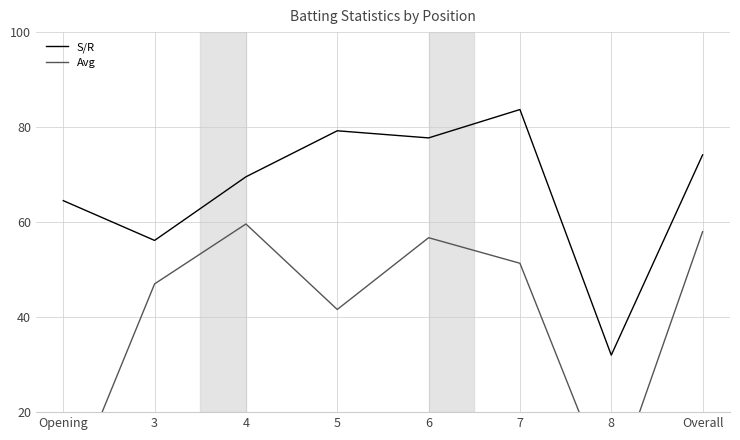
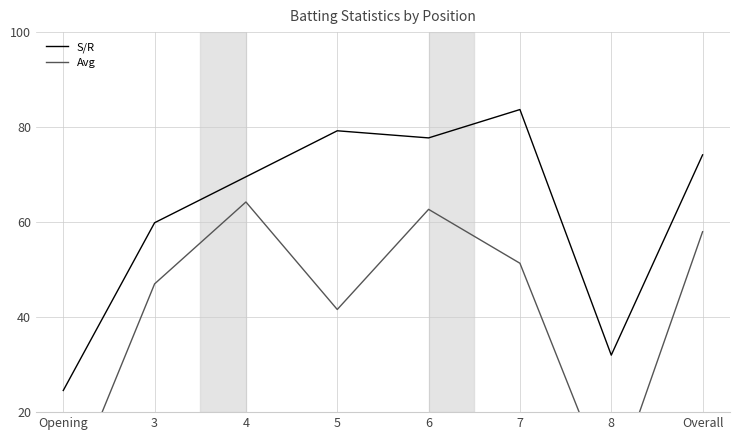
  {
    "S/R": {
-     "Opening": 65,
-     "3": 56,
+     "Opening": 25,
+     "3": 60,
      "4": 70,
      "5": 79,
      "6": 78,
      "7": 84,
      "8": 32,
      "Overall": 74
    },
    "Avg": {
      "3": 47,
-     "4": 60,
+     "4": 64,
      "5": 42,
-     "6": 57,
+     "6": 63,
      "7": 51,
      "Overall": 58
    }
  }
